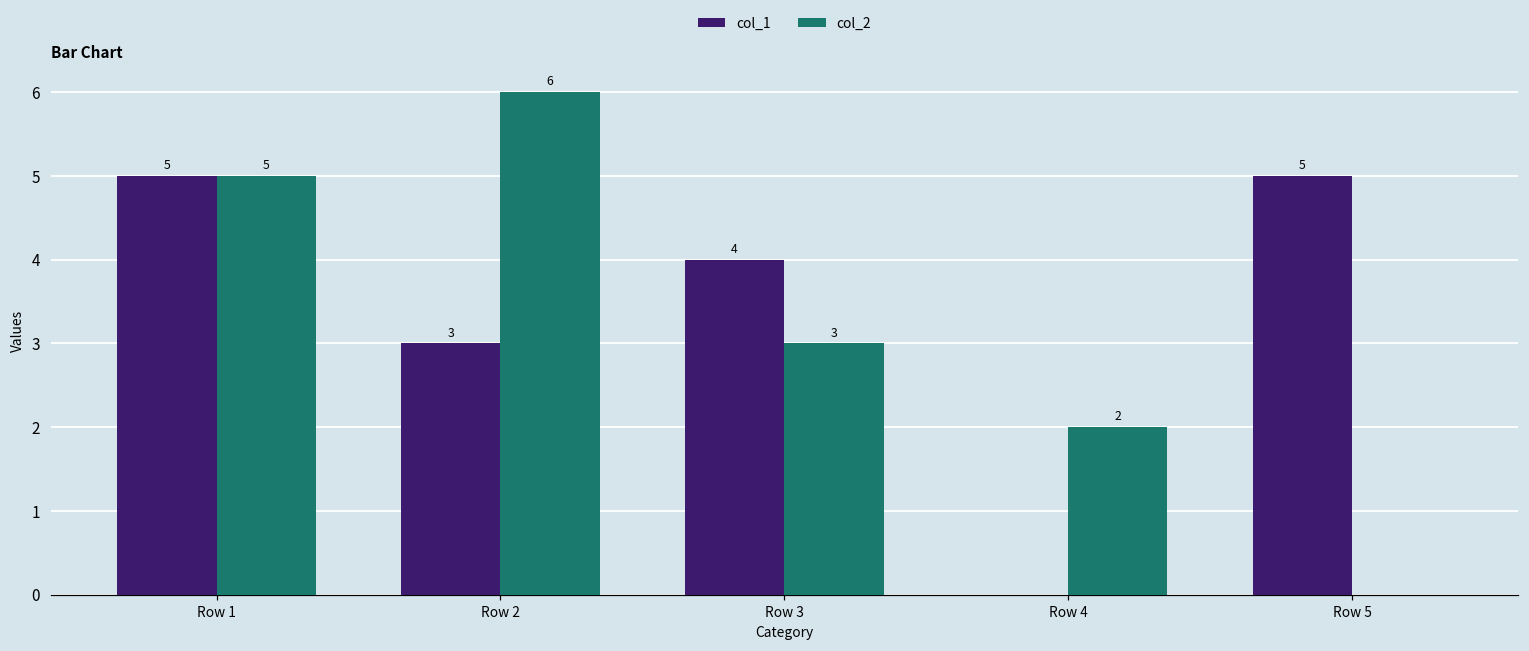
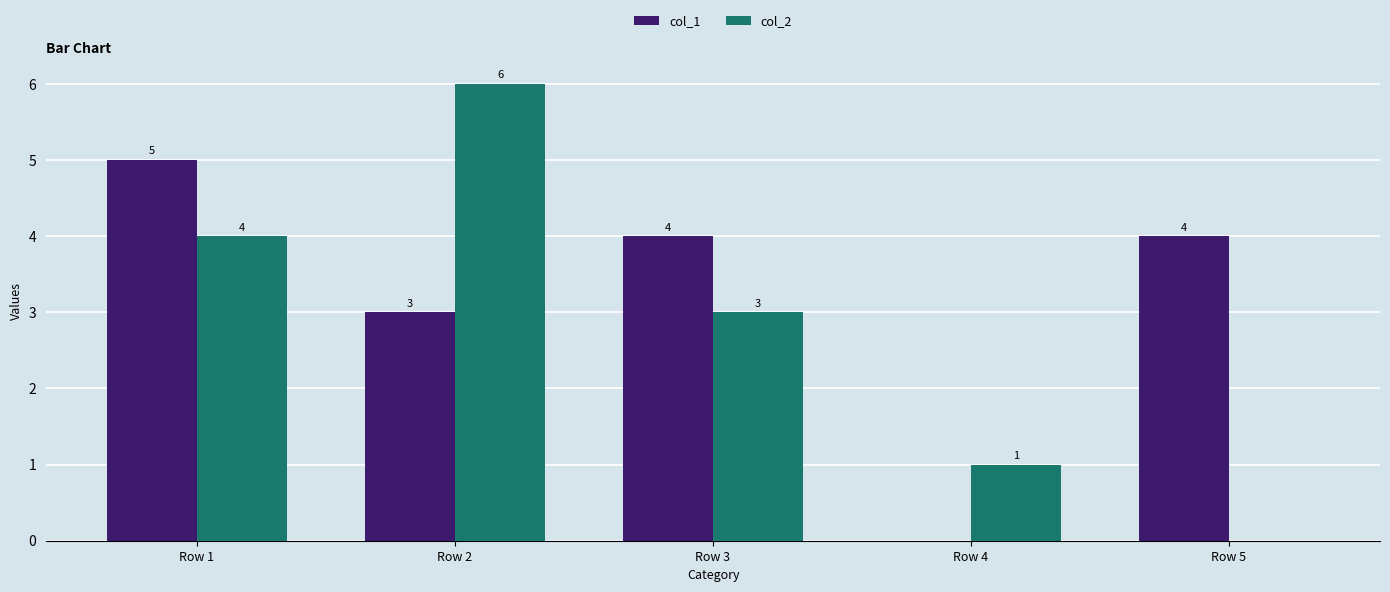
  {
    "col_1": {
      "Row 1": 5,
      "Row 2": 3,
      "Row 3": 4,
-     "Row 5": 5
+     "Row 5": 4
    },
    "col_2": {
-     "Row 1": 5,
+     "Row 1": 4,
      "Row 2": 6,
      "Row 3": 3,
-     "Row 4": 2
+     "Row 4": 1
    }
  }
